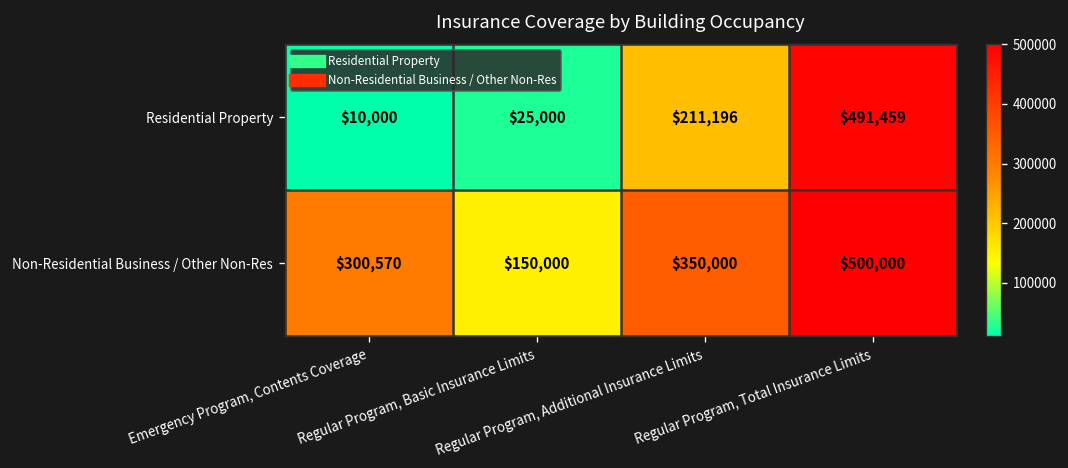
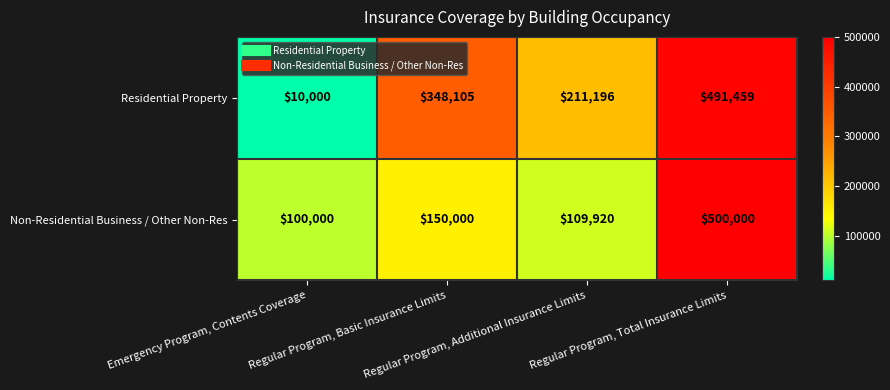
  {
    "Residential Property": {
      "Emergency Program, Contents Coverage": "$10,000",
-     "Regular Program, Basic Insurance Limits": "$25,000",
+     "Regular Program, Basic Insurance Limits": "$348,105",
      "Regular Program, Additional Insurance Limits": "$211,196",
      "Regular Program, Total Insurance Limits": "$491,459"
    },
    "Non-Residential Business / Other Non-Res": {
-     "Emergency Program, Contents Coverage": "$300,570",
+     "Emergency Program, Contents Coverage": "$100,000",
      "Regular Program, Basic Insurance Limits": "$150,000",
-     "Regular Program, Additional Insurance Limits": "$350,000",
+     "Regular Program, Additional Insurance Limits": "$109,920",
      "Regular Program, Total Insurance Limits": "$500,000"
    }
  }
